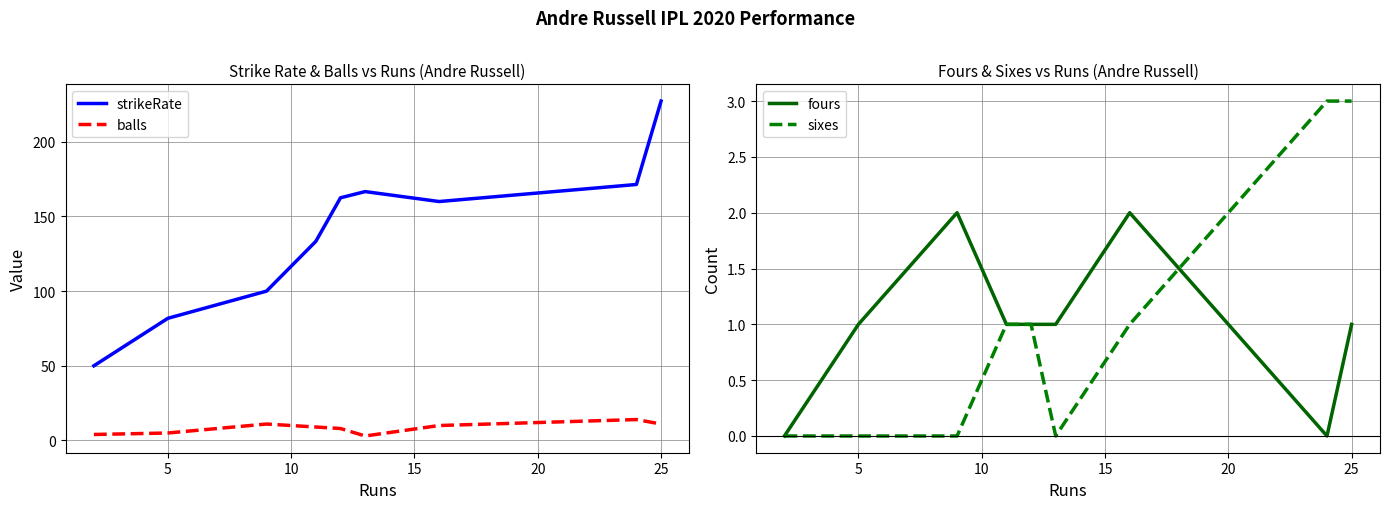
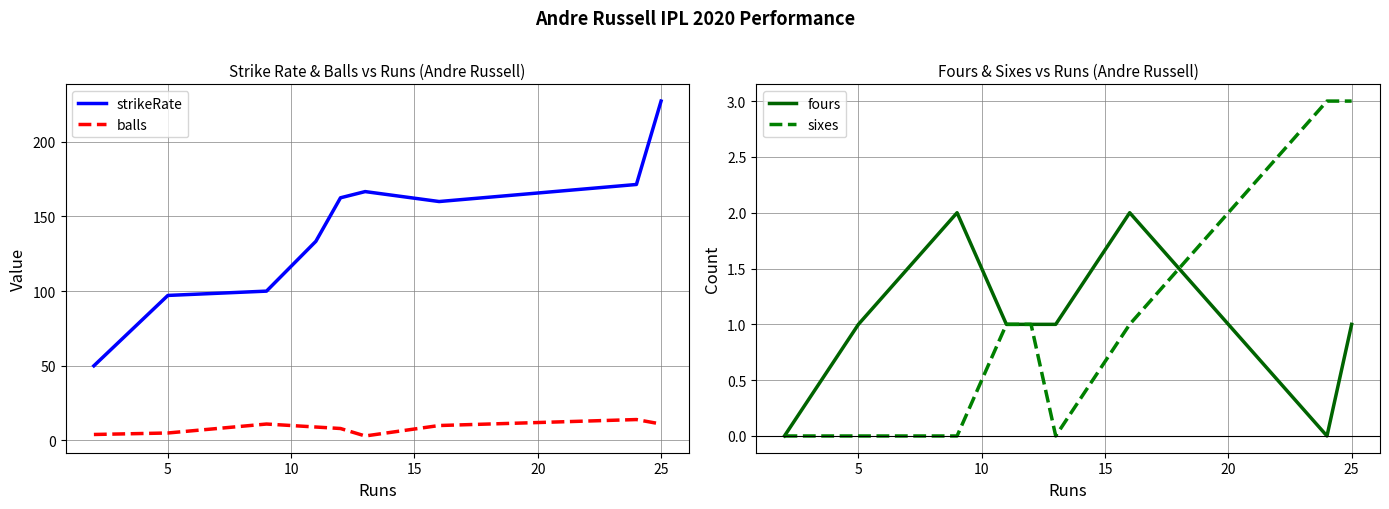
  {
    "Strike Rate & Balls vs Runs (Andre Russell)": {
      "strikeRate": {
-       "5": 82,
+       "5": 97,
        "25": 227
      },
      "balls": {
        "5": 5,
        "25": 11
      }
    }
  }
